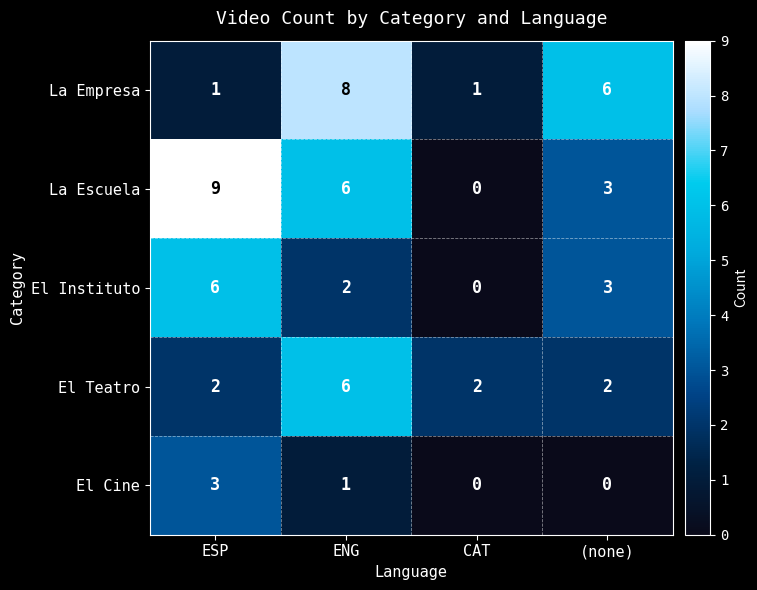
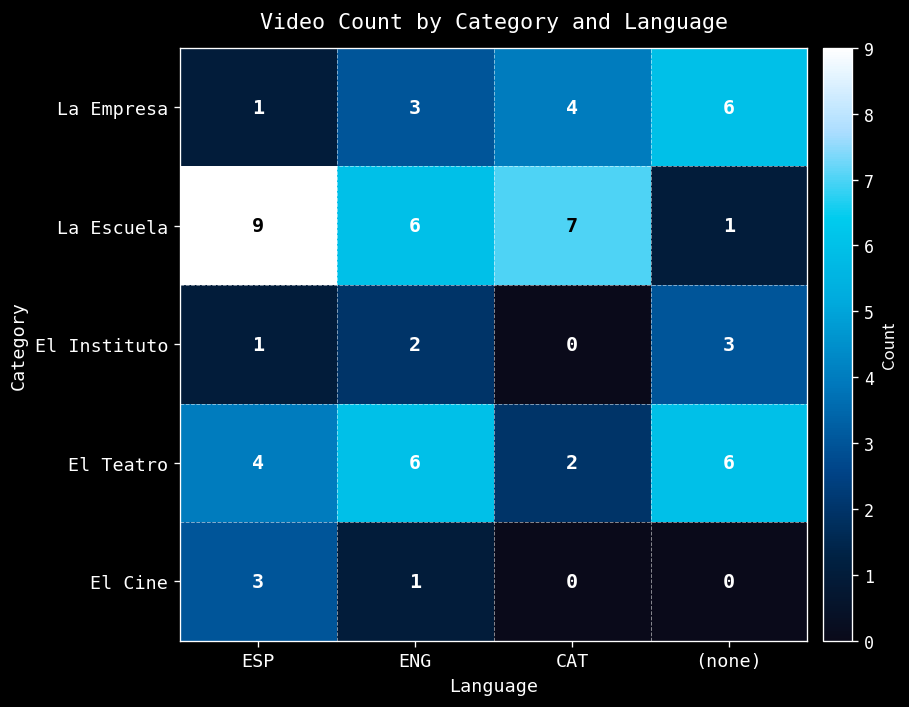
  {
    "La Empresa": {
      "ESP": 1,
-     "ENG": 8,
-     "CAT": 1,
+     "ENG": 3,
+     "CAT": 4,
      "(none)": 6
    },
    "La Escuela": {
      "ESP": 9,
      "ENG": 6,
-     "CAT": 0,
-     "(none)": 3
+     "CAT": 7,
+     "(none)": 1
    },
    "El Instituto": {
-     "ESP": 6,
+     "ESP": 1,
      "ENG": 2,
      "CAT": 0,
      "(none)": 3
    },
    "El Teatro": {
-     "ESP": 2,
+     "ESP": 4,
      "ENG": 6,
      "CAT": 2,
-     "(none)": 2
+     "(none)": 6
    },
    "El Cine": {
      "ESP": 3,
      "ENG": 1,
      "CAT": 0,
      "(none)": 0
    }
  }
